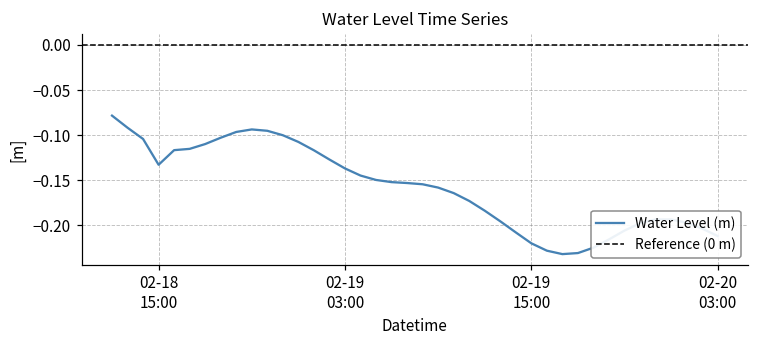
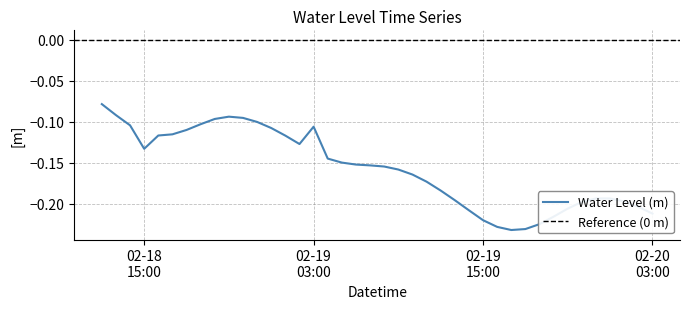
  {
    "02-18 15:00": -0.13,
-   "02-19 03:00": -0.14,
+   "02-19 03:00": -0.11,
    "02-19 15:00": -0.22
  }
